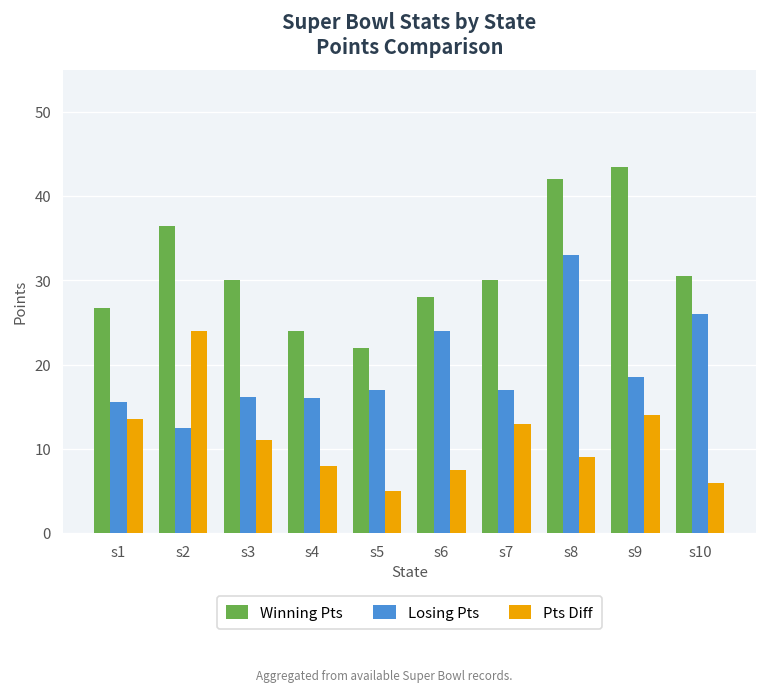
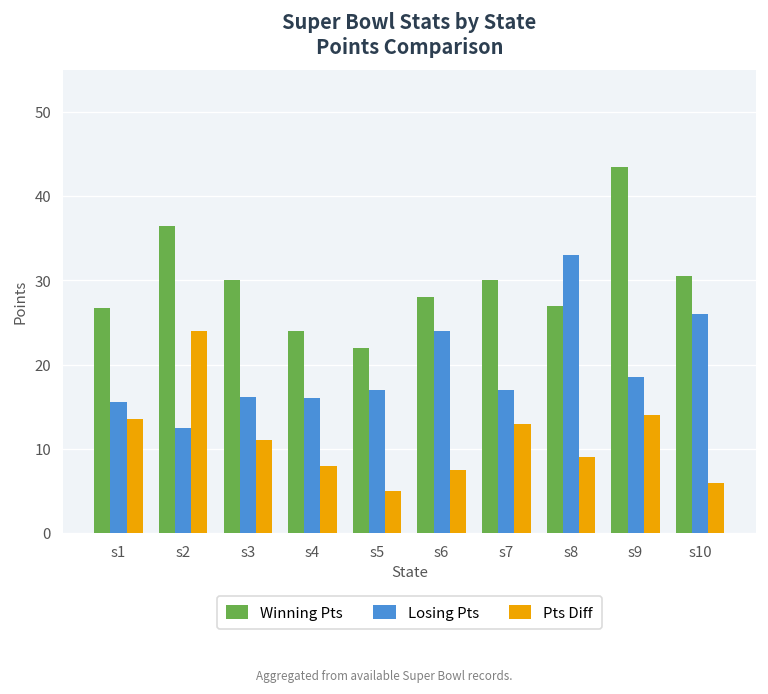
  {
    "Winning Pts": {
      "s1": 27,
      "s2": 37,
      "s3": 30,
      "s4": 24,
      "s5": 22,
      "s6": 28,
      "s7": 30,
-     "s8": 42,
+     "s8": 27,
      "s9": 44,
      "s10": 31
    },
    "Losing Pts": {
      "s1": 16,
      "s2": 13,
      "s3": 16,
      "s4": 16,
      "s5": 17,
      "s6": 24,
      "s7": 17,
      "s8": 33,
      "s9": 19,
      "s10": 26
    },
    "Pts Diff": {
      "s1": 14,
      "s2": 24,
      "s3": 11,
      "s4": 8,
      "s5": 5,
      "s6": 8,
      "s7": 13,
      "s8": 9,
      "s9": 14,
      "s10": 6
    }
  }
